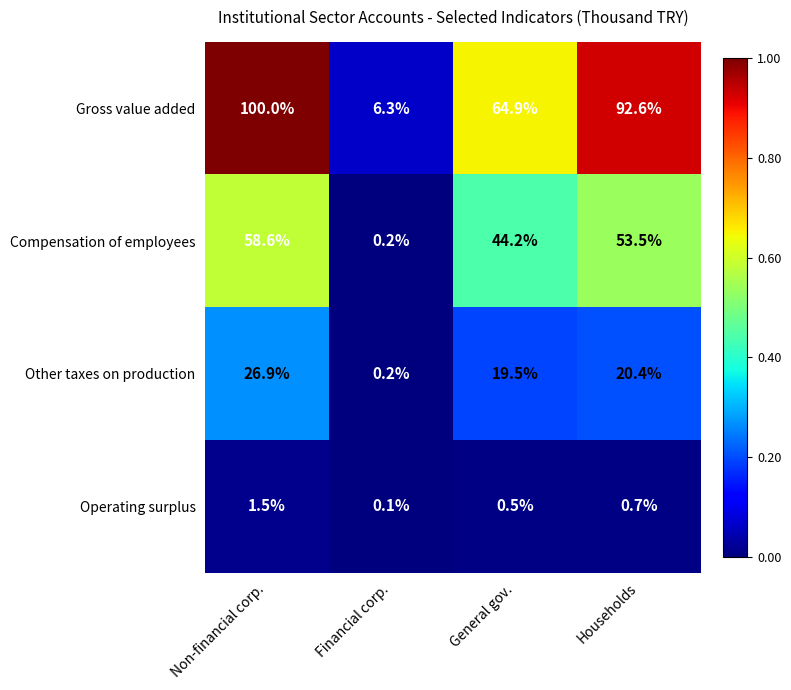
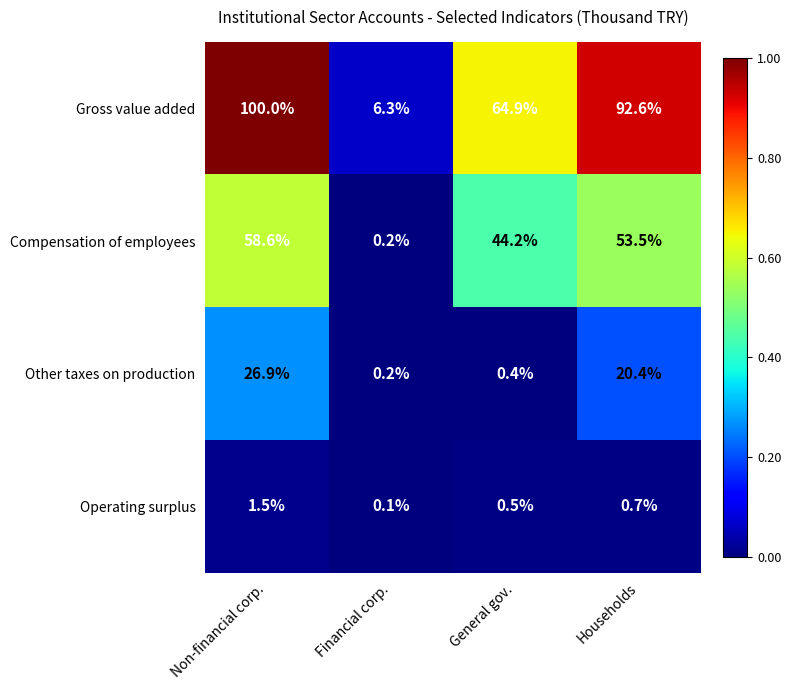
  {
    "Gross value added": {
      "Non-financial corp.": "100.0%",
      "Financial corp.": "6.3%",
      "General gov.": "64.9%",
      "Households": "92.6%"
    },
    "Compensation of employees": {
      "Non-financial corp.": "58.6%",
      "Financial corp.": "0.2%",
      "General gov.": "44.2%",
      "Households": "53.5%"
    },
    "Other taxes on production": {
      "Non-financial corp.": "26.9%",
      "Financial corp.": "0.2%",
-     "General gov.": "19.5%",
+     "General gov.": "0.4%",
      "Households": "20.4%"
    },
    "Operating surplus": {
      "Non-financial corp.": "1.5%",
      "Financial corp.": "0.1%",
      "General gov.": "0.5%",
      "Households": "0.7%"
    }
  }
